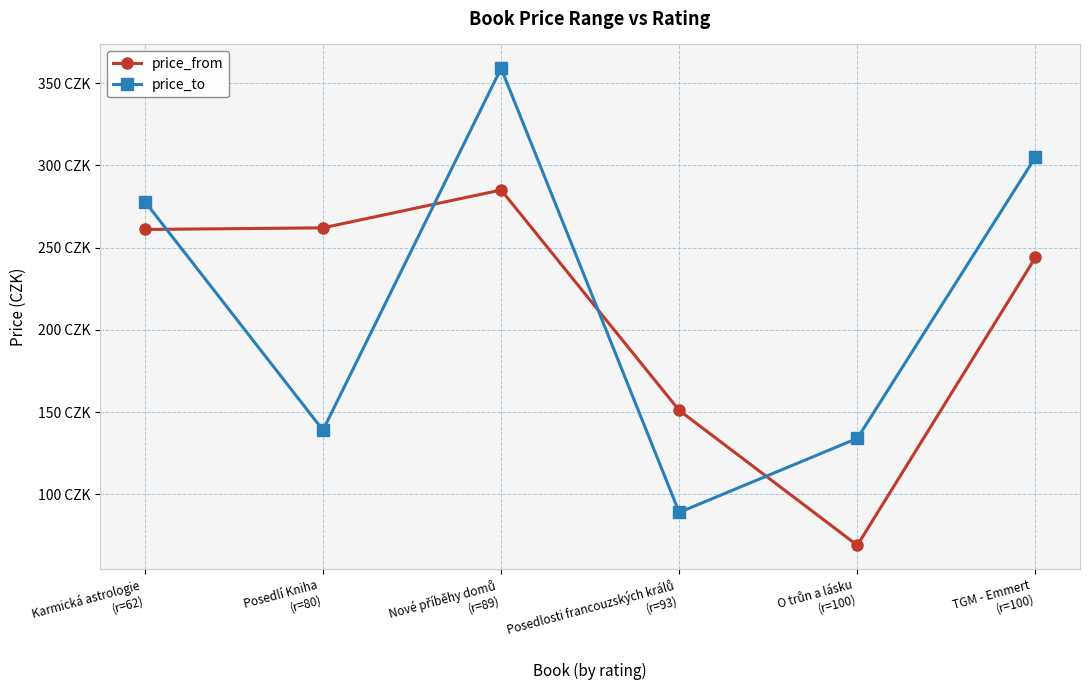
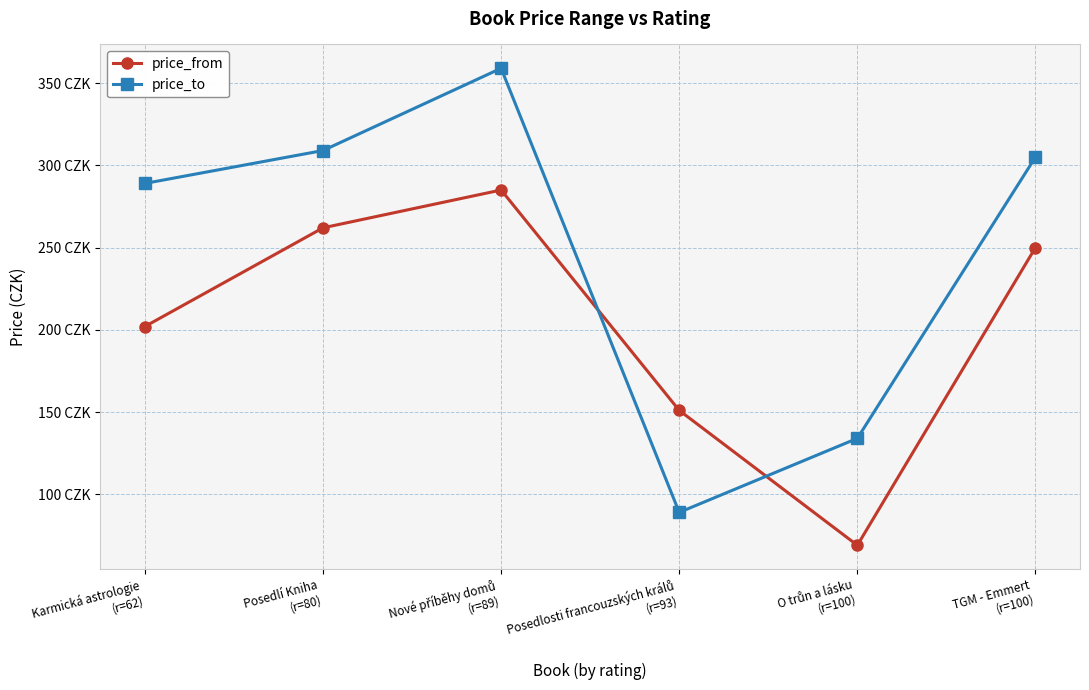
  {
    "price_from": {
-     "Karmická astrologie (r=62)": "261 CZK",
+     "Karmická astrologie (r=62)": "202 CZK",
      "Posedlí Kniha (r=80)": "262 CZK",
      "Nové příběhy domů (r=89)": "285 CZK",
      "Posedlosti francouzských králů (r=93)": "151 CZK",
      "O trůn a lásku (r=100)": "69 CZK",
-     "TGM - Emmert (r=100)": "244 CZK"
+     "TGM - Emmert (r=100)": "250 CZK"
    },
    "price_to": {
-     "Karmická astrologie (r=62)": "278 CZK",
-     "Posedlí Kniha (r=80)": "139 CZK",
+     "Karmická astrologie (r=62)": "289 CZK",
+     "Posedlí Kniha (r=80)": "309 CZK",
      "Nové příběhy domů (r=89)": "359 CZK",
      "Posedlosti francouzských králů (r=93)": "89 CZK",
      "O trůn a lásku (r=100)": "134 CZK",
      "TGM - Emmert (r=100)": "305 CZK"
    }
  }
